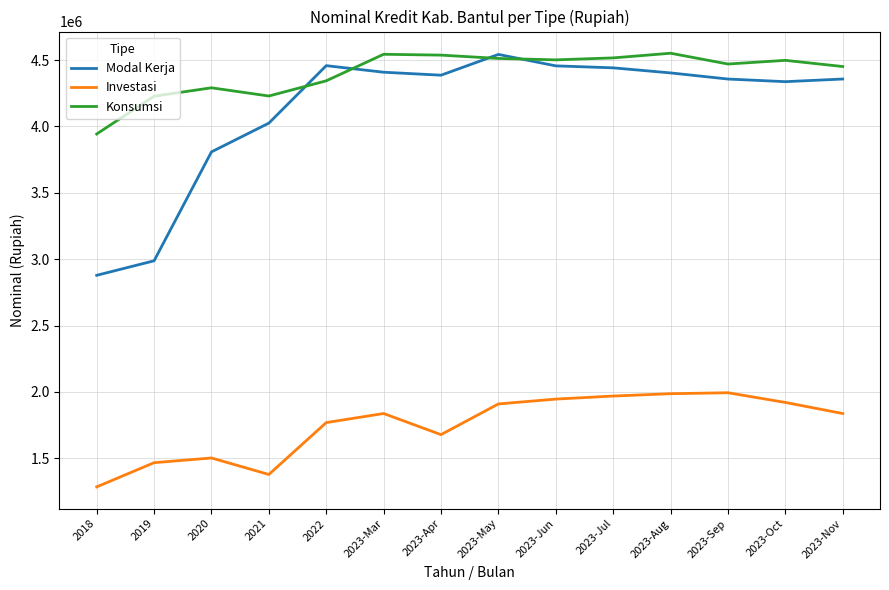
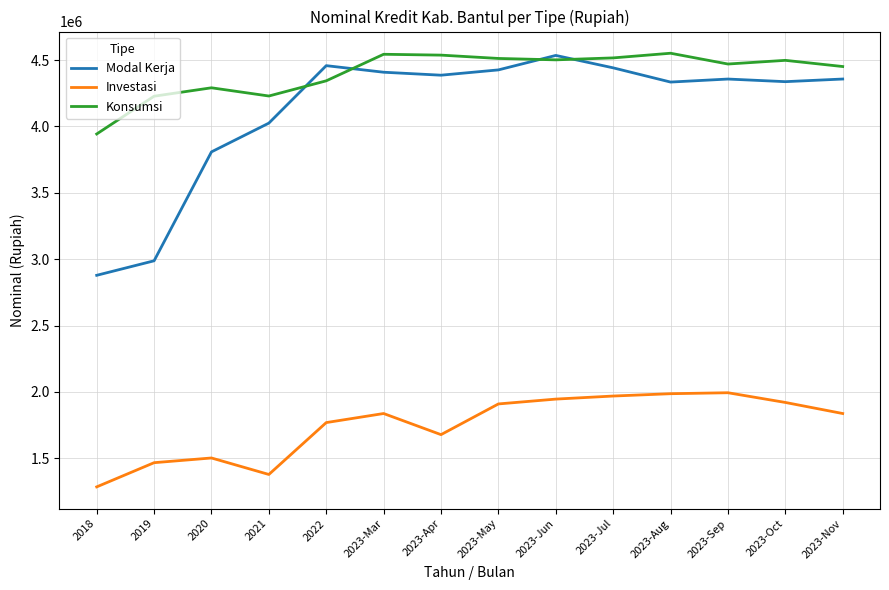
  {
    "Modal Kerja": {
      "2018": 2880000,
      "2019": 2990000,
      "2020": 3810000,
      "2021": 4030000,
      "2022": 4460000,
      "2023-Mar": 4410000,
      "2023-Apr": 4390000,
-     "2023-May": 4540000,
-     "2023-Jun": 4460000,
+     "2023-May": 4430000,
+     "2023-Jun": 4540000,
      "2023-Jul": 4440000,
-     "2023-Aug": 4400000,
+     "2023-Aug": 4330000,
      "2023-Sep": 4360000,
      "2023-Oct": 4340000,
      "2023-Nov": 4360000
    },
    "Investasi": {
      "2018": 1280000,
      "2019": 1470000,
      "2020": 1500000,
      "2021": 1380000,
      "2022": 1770000,
      "2023-Mar": 1840000,
      "2023-Apr": 1680000,
      "2023-May": 1910000,
      "2023-Jun": 1950000,
      "2023-Jul": 1970000,
      "2023-Aug": 1990000,
      "2023-Sep": 1990000,
      "2023-Oct": 1920000,
      "2023-Nov": 1840000
    },
    "Konsumsi": {
      "2018": 3940000,
      "2020": 4290000,
      "2021": 4230000,
      "2022": 4340000,
      "2023-Mar": 4540000,
      "2023-Apr": 4540000,
      "2023-May": 4510000,
      "2023-Jun": 4500000,
      "2023-Jul": 4520000,
      "2023-Aug": 4550000,
      "2023-Sep": 4470000,
      "2023-Oct": 4500000,
      "2023-Nov": 4450000
    }
  }
